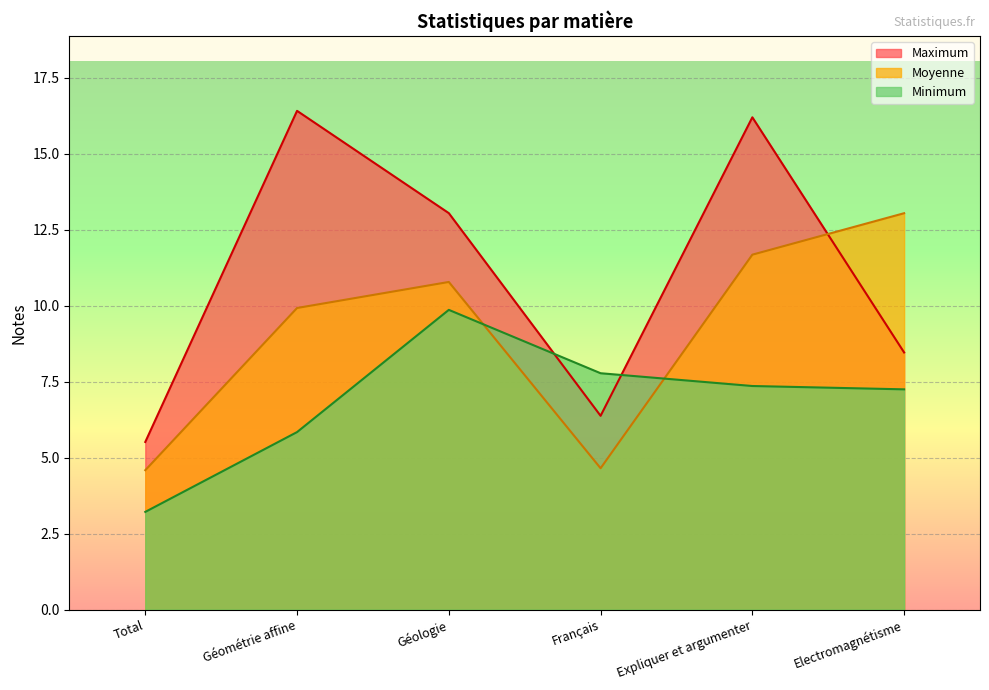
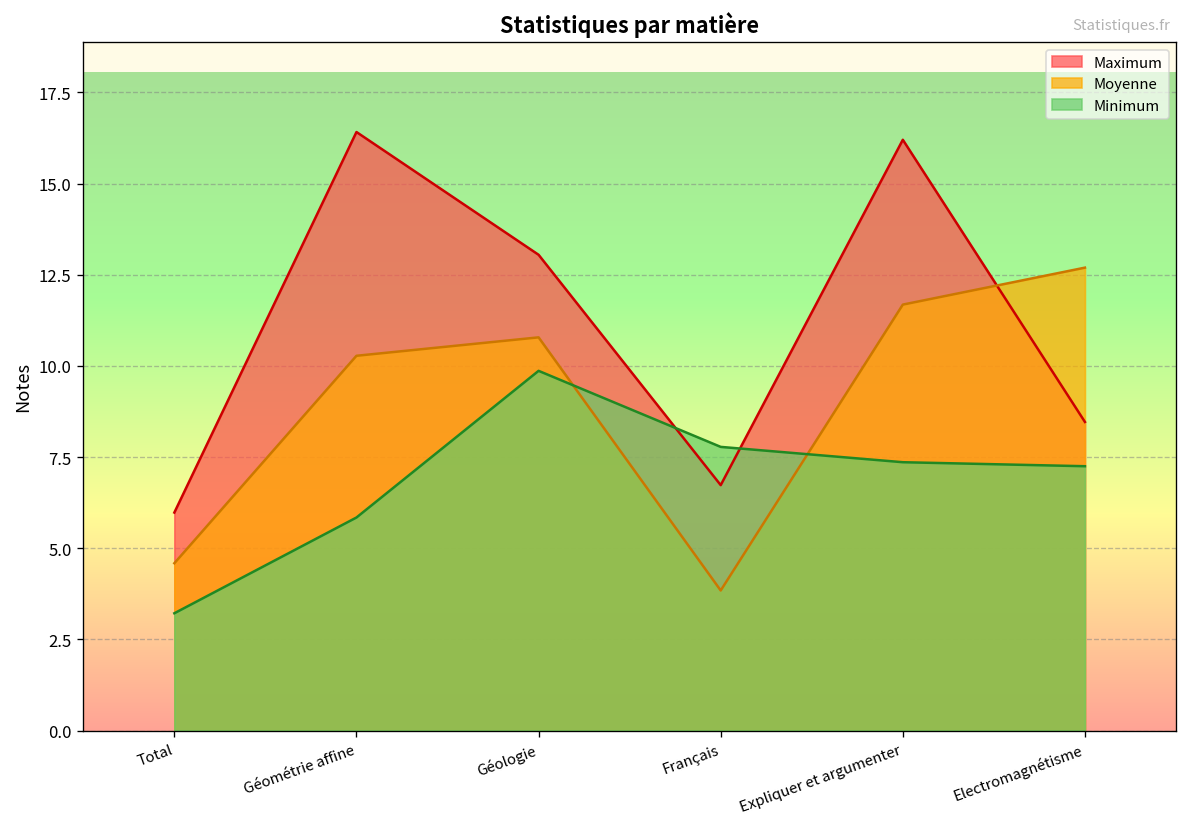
  {
    "Maximum": {
-     "Total": 5.5,
+     "Total": 6.0,
      "Géométrie affine": 16.4,
      "Géologie": 13.0,
-     "Français": 6.4,
+     "Français": 6.7,
      "Expliquer et argumenter": 16.2,
      "Electromagnétisme": 8.5
    },
    "Moyenne": {
      "Total": 4.6,
-     "Géométrie affine": 9.9,
+     "Géométrie affine": 10.3,
      "Géologie": 10.8,
-     "Français": 4.7,
+     "Français": 3.8,
      "Expliquer et argumenter": 11.7,
-     "Electromagnétisme": 13.0
+     "Electromagnétisme": 12.7
    },
    "Minimum": {
      "Total": 3.2,
      "Géométrie affine": 5.8,
      "Géologie": 9.9,
      "Français": 7.8,
      "Expliquer et argumenter": 7.4,
      "Electromagnétisme": 7.3
    }
  }
